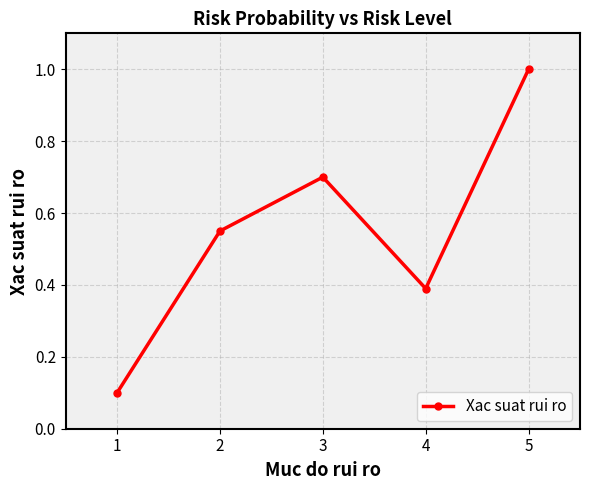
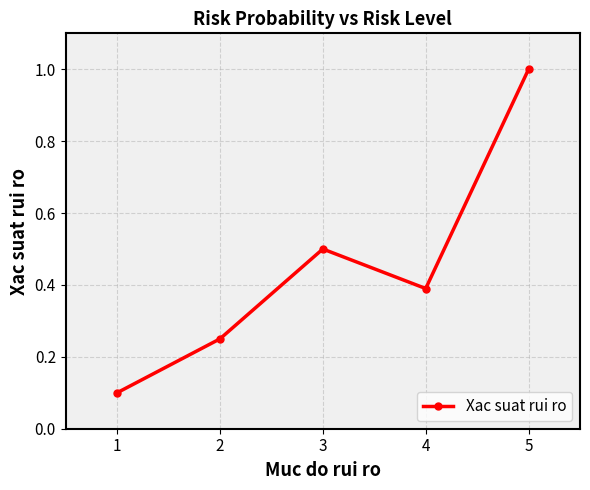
  {
    "1": 0.10,
-   "2": 0.55,
-   "3": 0.7,
+   "2": 0.25,
+   "3": 0.5,
    "4": 0.39,
    "5": 1.00
  }
